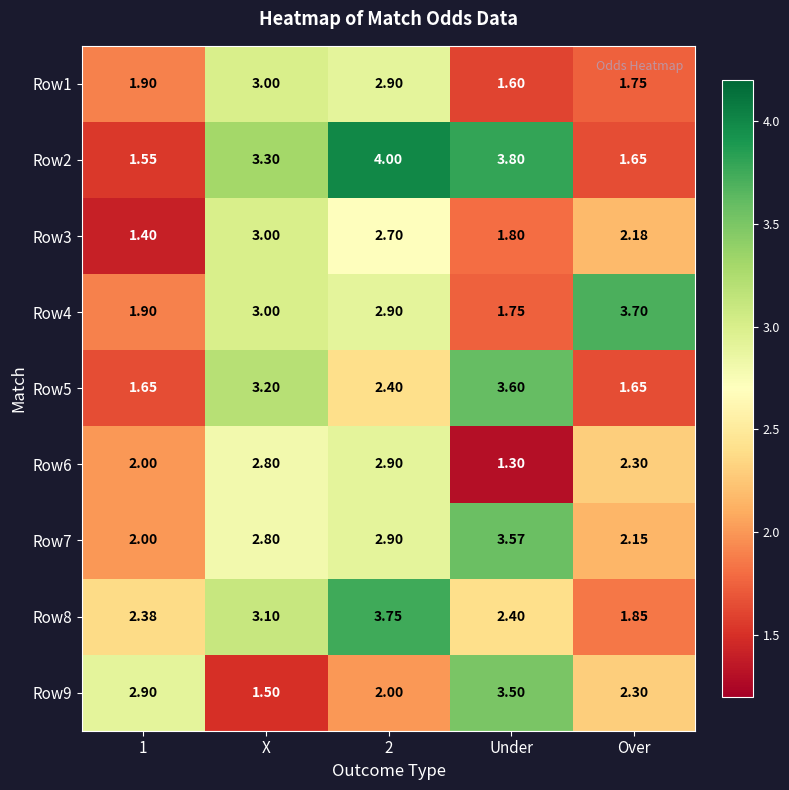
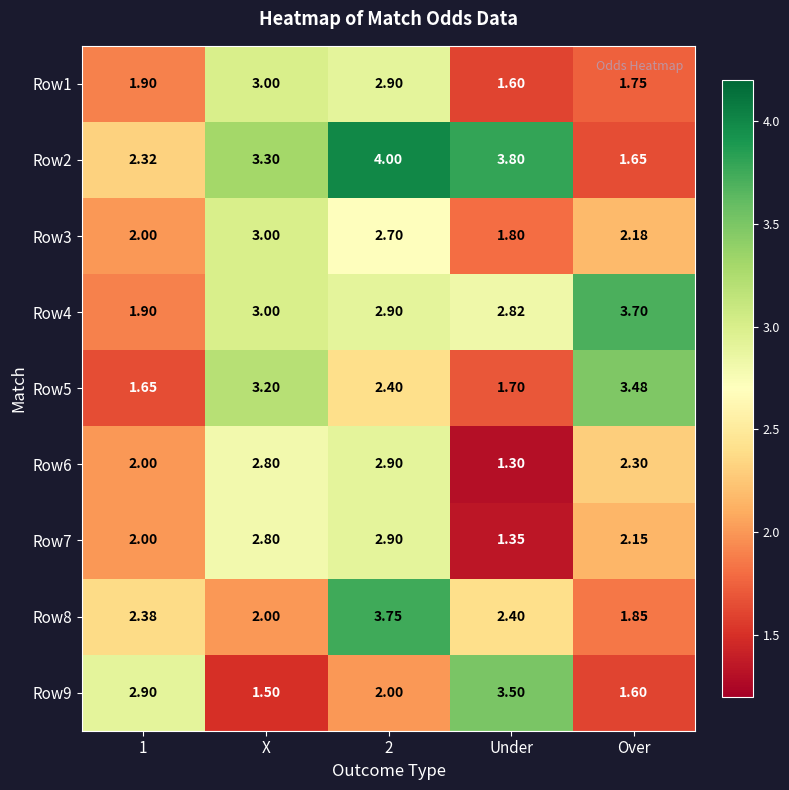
  {
    "Row1": {
      "1": 1.90,
      "X": 3.00,
      "2": 2.90,
      "Under": 1.60
    },
    "Row2": {
-     "1": 1.55,
+     "1": 2.32,
      "X": 3.30,
      "2": 4.00,
      "Under": 3.80,
      "Over": 1.65
    },
    "Row3": {
-     "1": 1.40,
+     "1": 2.00,
      "X": 3.00,
      "2": 2.70,
      "Under": 1.80,
      "Over": 2.18
    },
    "Row4": {
      "1": 1.90,
      "X": 3.00,
      "2": 2.90,
-     "Under": 1.75,
+     "Under": 2.82,
      "Over": 3.70
    },
    "Row5": {
      "1": 1.65,
      "X": 3.20,
      "2": 2.40,
-     "Under": 3.60,
-     "Over": 1.65
+     "Under": 1.70,
+     "Over": 3.48
    },
    "Row6": {
      "1": 2.00,
      "X": 2.80,
      "2": 2.90,
      "Under": 1.30,
      "Over": 2.30
    },
    "Row7": {
      "1": 2.00,
      "X": 2.80,
      "2": 2.90,
-     "Under": 3.57,
+     "Under": 1.35,
      "Over": 2.15
    },
    "Row8": {
      "1": 2.38,
-     "X": 3.10,
+     "X": 2.00,
      "2": 3.75,
      "Under": 2.40,
      "Over": 1.85
    },
    "Row9": {
      "1": 2.90,
      "X": 1.50,
      "2": 2.00,
      "Under": 3.50,
-     "Over": 2.30
+     "Over": 1.60
    }
  }
